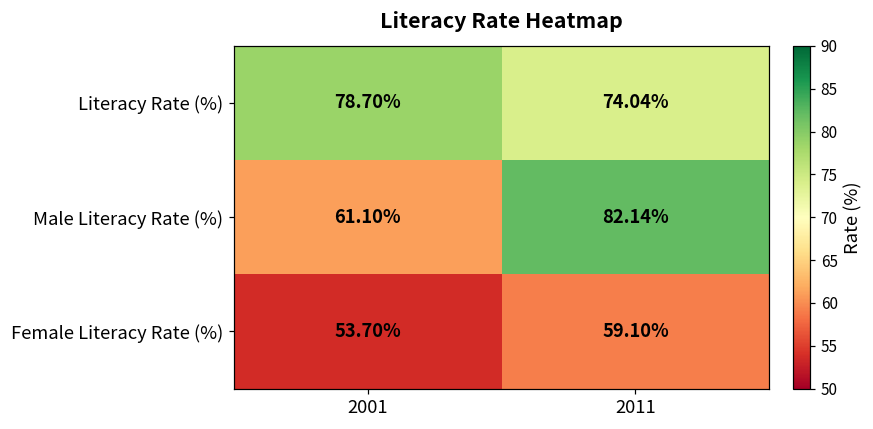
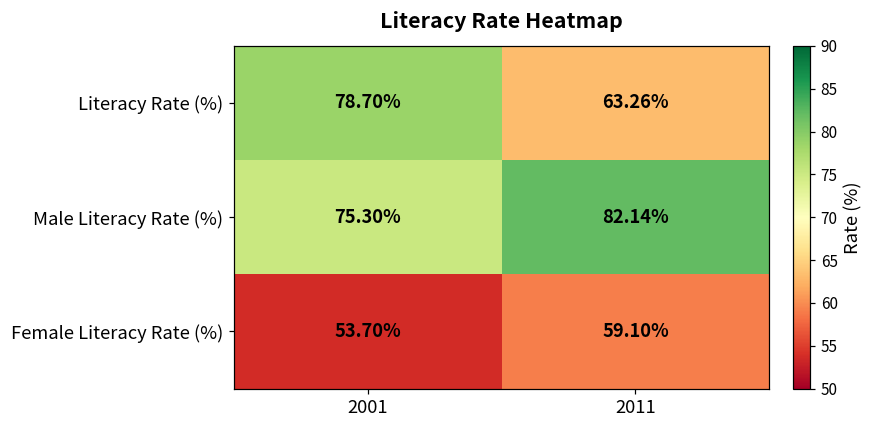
  {
    "Literacy Rate (%)": {
      "2001": "78.70%",
-     "2011": "74.04%"
+     "2011": "63.26%"
    },
    "Male Literacy Rate (%)": {
-     "2001": "61.10%",
+     "2001": "75.30%",
      "2011": "82.14%"
    },
    "Female Literacy Rate (%)": {
      "2001": "53.70%",
      "2011": "59.10%"
    }
  }
